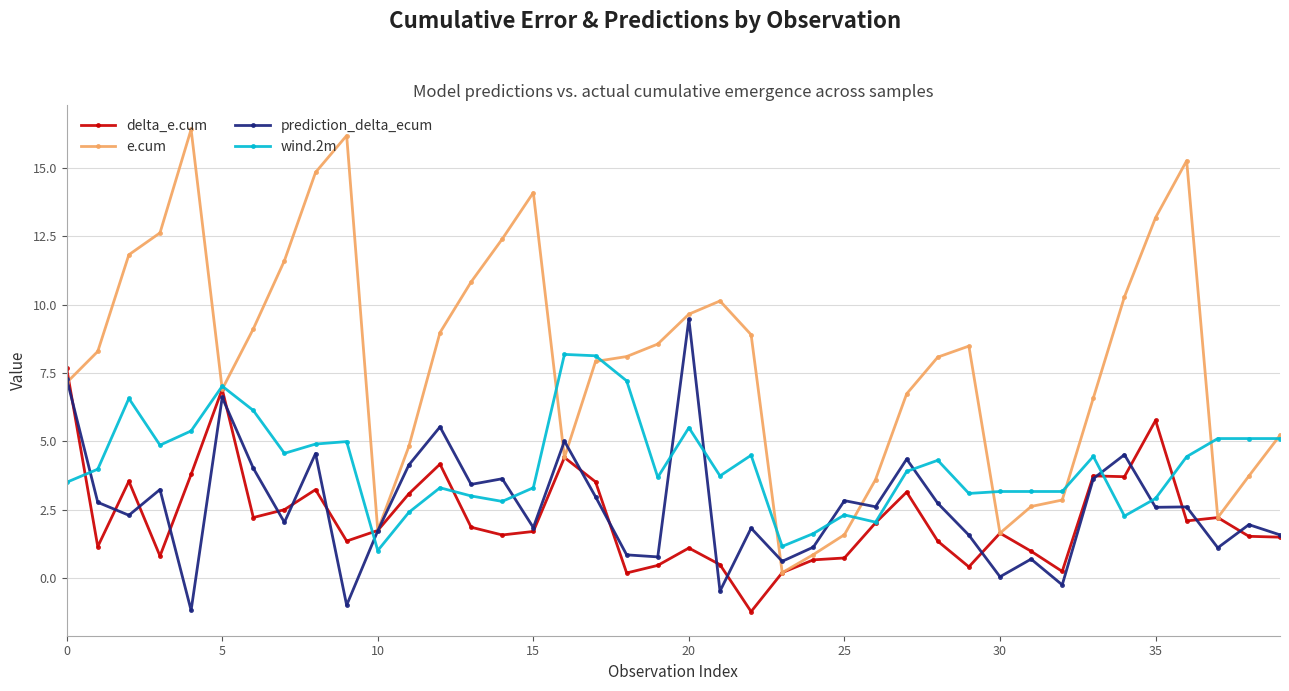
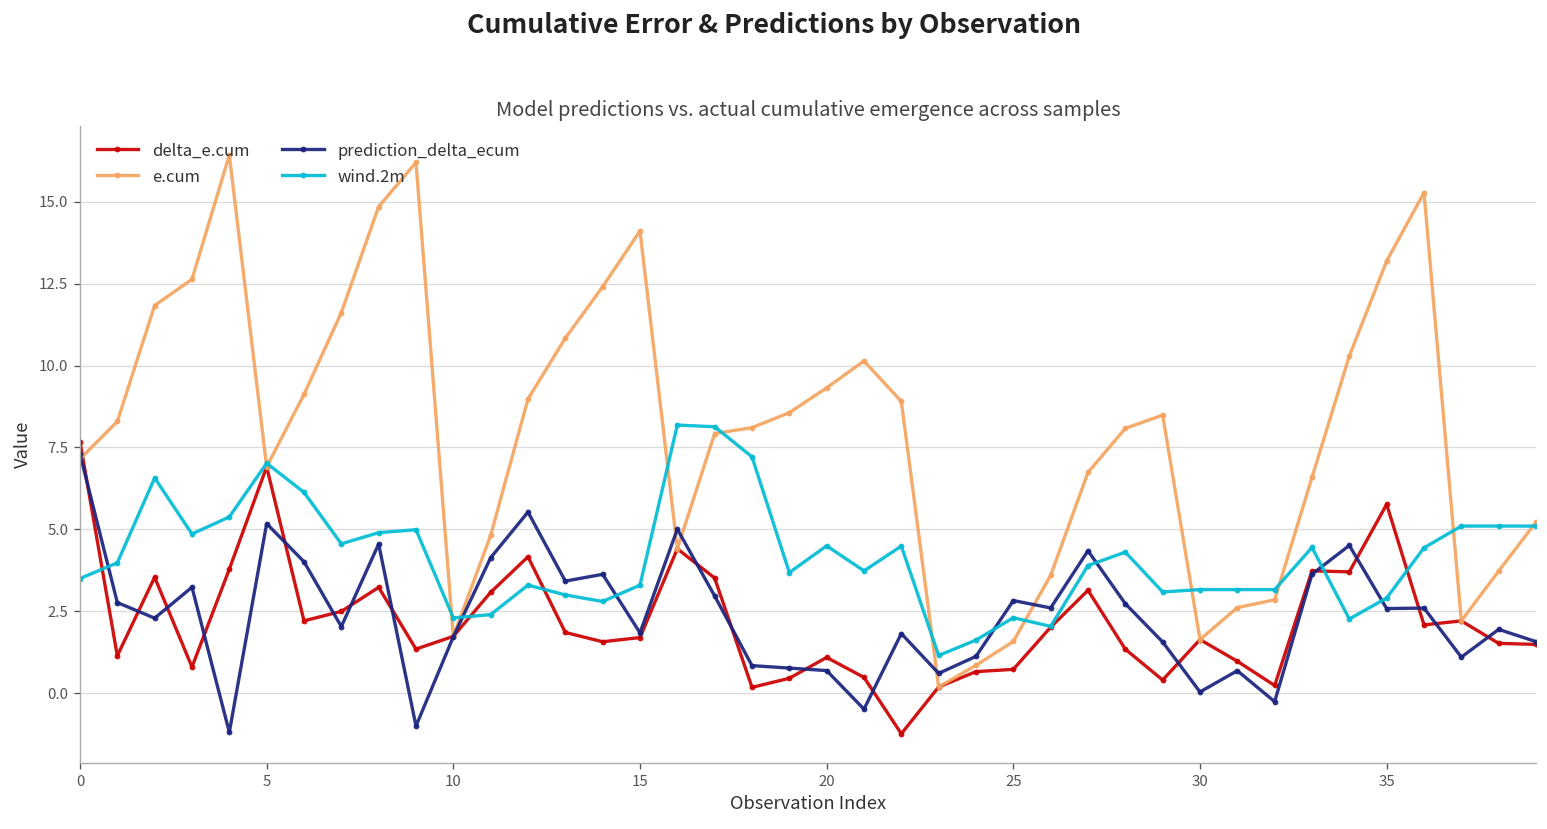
  {
    "delta_e.cum": {
      "0": 7.7,
      "15": 1.7,
      "20": 1.1,
      "25": 0.7,
      "35": 5.8
    },
    "e.cum": {
      "0": 7.1,
      "15": 14.1,
-     "20": 9.7,
+     "20": 9.3,
      "25": 1.6,
      "35": 13.2
    },
    "prediction_delta_ecum": {
      "0": 7.3,
-     "5": 6.6,
+     "5": 5.2,
      "15": 1.8,
-     "20": 9.5,
+     "20": 0.7,
      "25": 2.8,
      "30": 0.0,
      "35": 2.6
    },
    "wind.2m": {
      "0": 3.5,
      "5": 7.0,
-     "10": 1.0,
+     "10": 2.3,
      "15": 3.3,
-     "20": 5.5,
+     "20": 4.5,
      "25": 2.3,
      "30": 3.2,
      "35": 2.9
    }
  }
